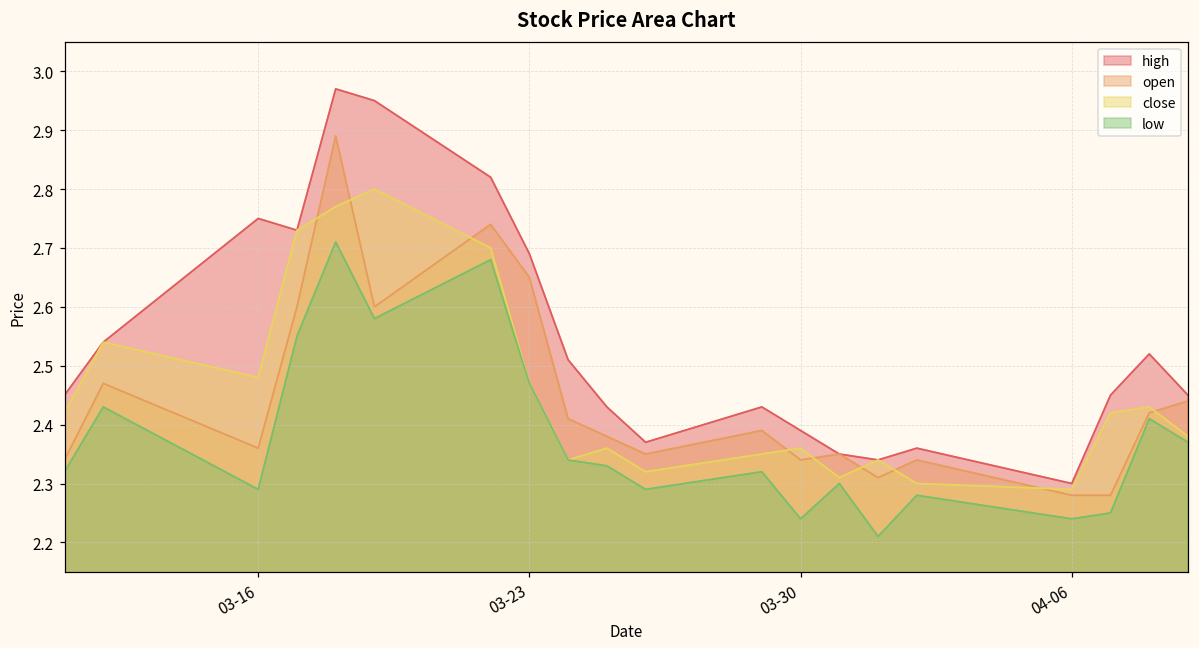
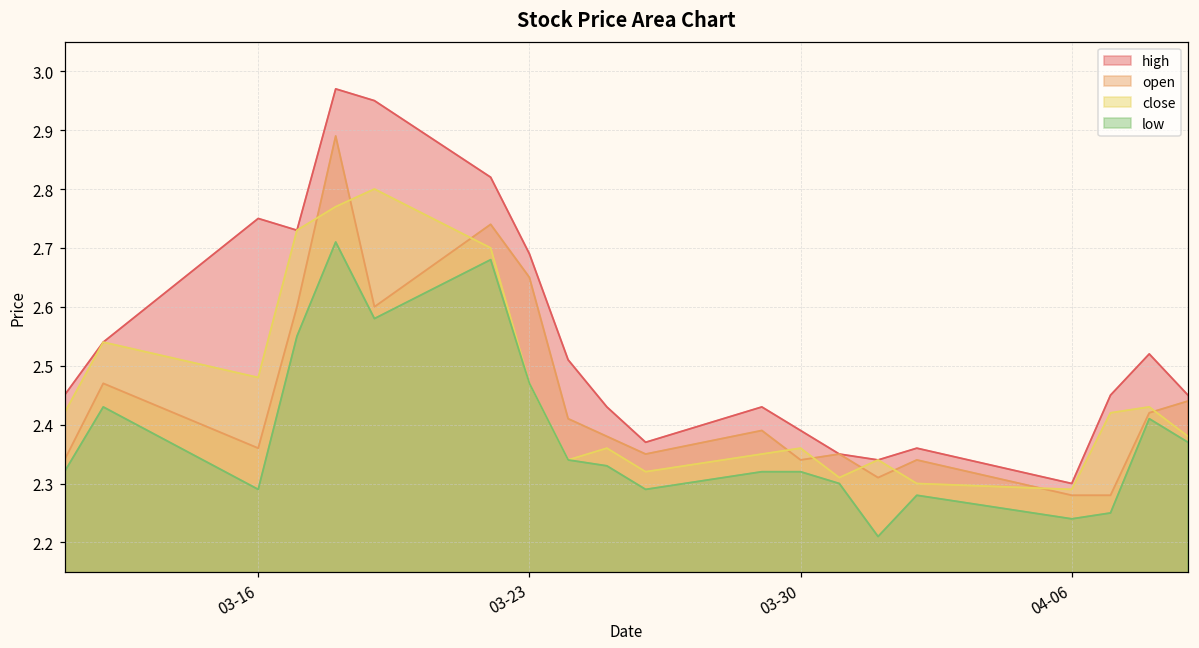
  {
    "low": {
      "03-16": 2.29,
-     "03-30": 2.24,
+     "03-30": 2.32,
      "04-06": 2.24
    }
  }
